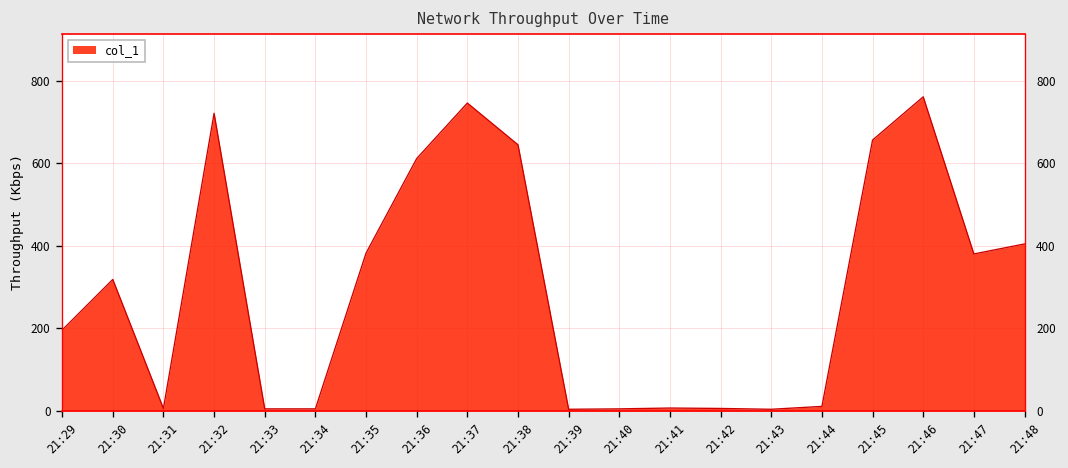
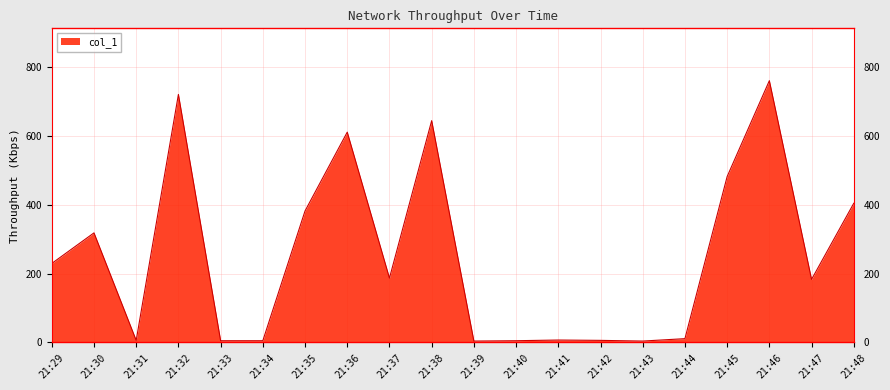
  {
-   "21:29": 200,
+   "21:29": 230,
    "21:30": 320,
    "21:31": 10,
    "21:32": 720,
    "21:33": 10,
    "21:34": 10,
    "21:35": 380,
    "21:36": 610,
-   "21:37": 750,
+   "21:37": 190,
    "21:38": 650,
    "21:39": 0,
    "21:40": 10,
    "21:41": 10,
    "21:42": 10,
    "21:43": 0,
    "21:44": 10,
-   "21:45": 660,
+   "21:45": 480,
    "21:46": 760,
-   "21:47": 380,
+   "21:47": 180,
    "21:48": 400
  }
